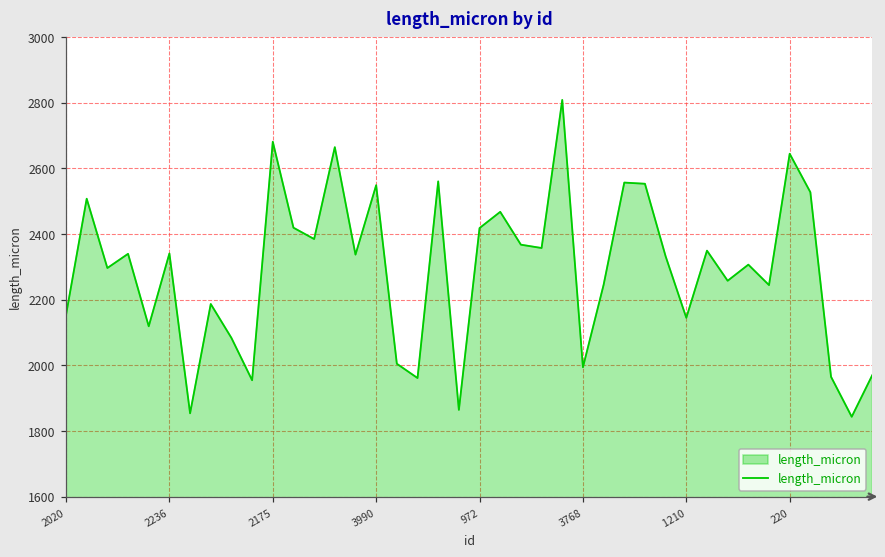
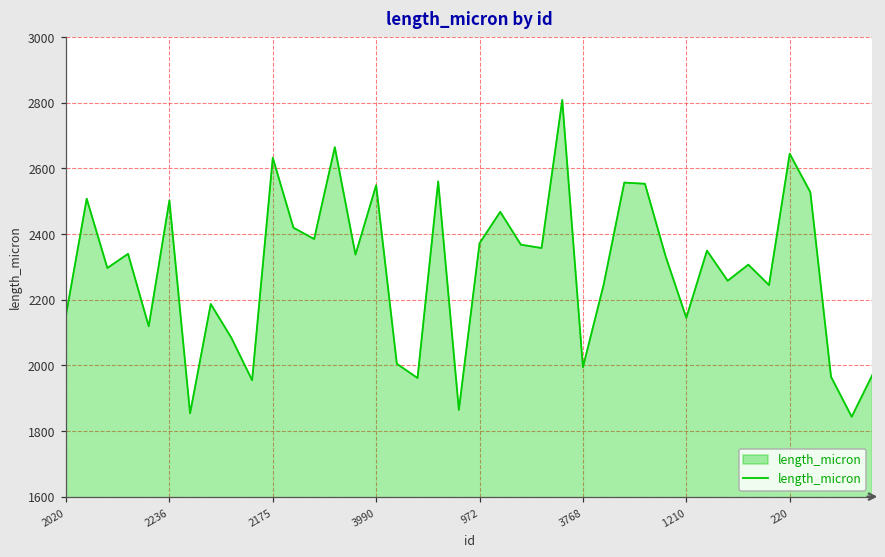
  {
    "2020": 2150,
-   "2236": 2340,
-   "2175": 2680,
+   "2236": 2500,
+   "2175": 2630,
    "3990": 2550,
-   "972": 2420,
+   "972": 2370,
    "3768": 1990,
    "1210": 2140,
    "220": 2640
  }
